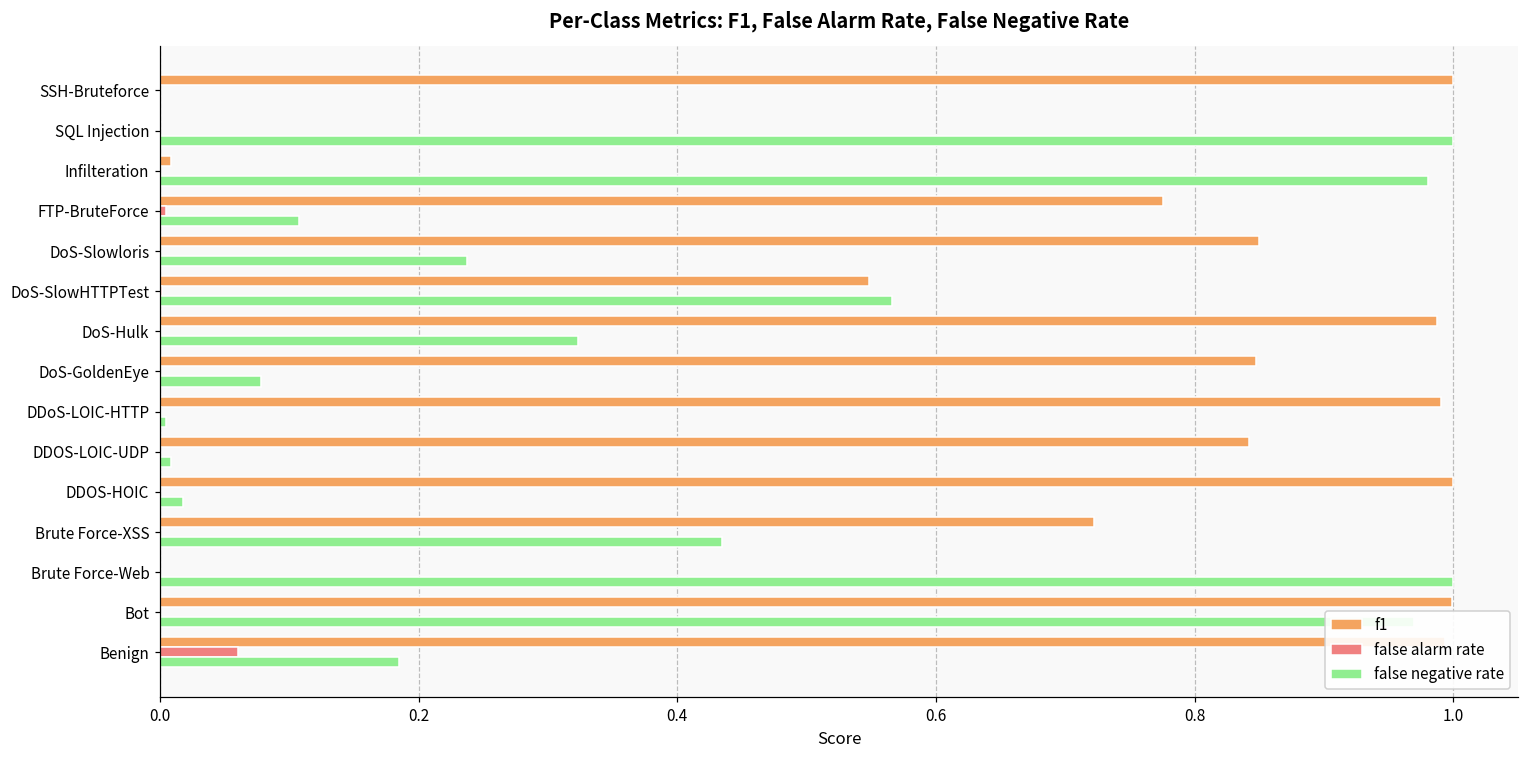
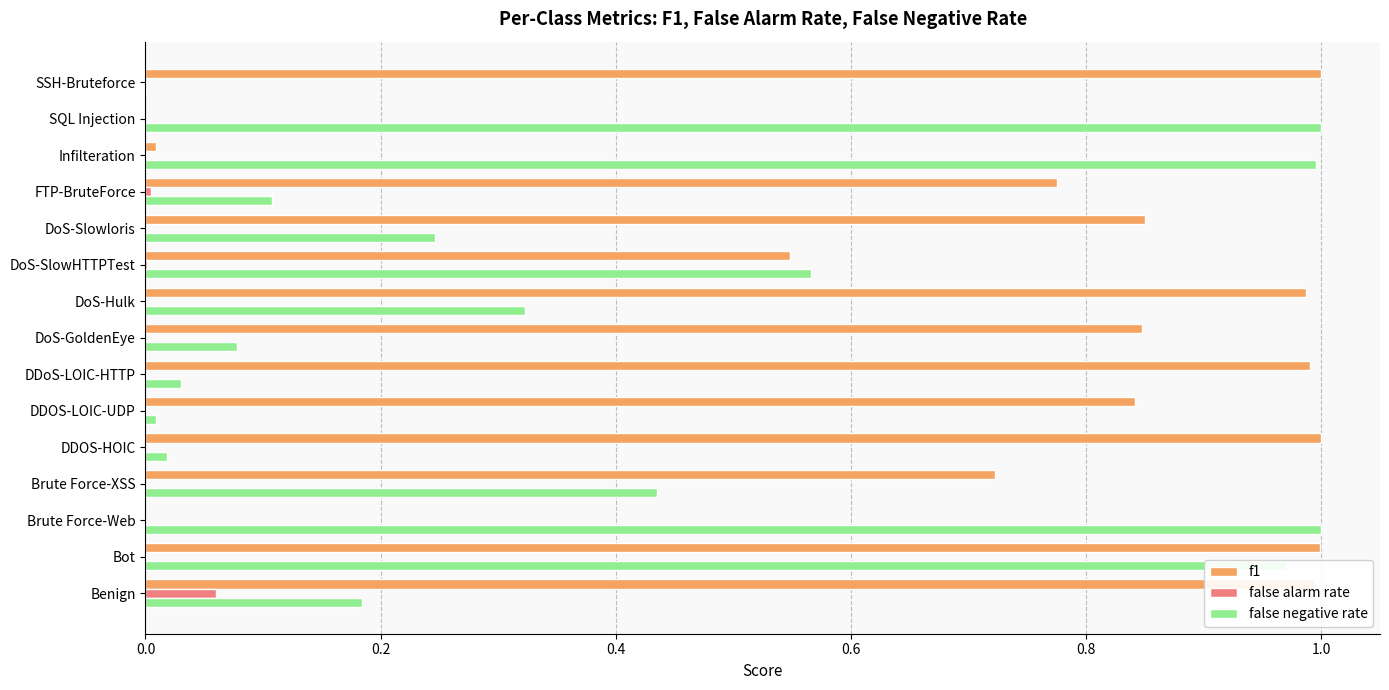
  {
    "false negative rate": {
      "SQL Injection": 1.000,
-     "Infilteration": 0.980,
+     "Infilteration": 0.996,
      "FTP-BruteForce": 0.107,
-     "DoS-Slowloris": 0.237,
+     "DoS-Slowloris": 0.246,
      "DoS-SlowHTTPTest": 0.566,
      "DoS-Hulk": 0.323,
      "DoS-GoldenEye": 0.078,
-     "DDoS-LOIC-HTTP": 0.004,
+     "DDoS-LOIC-HTTP": 0.030,
      "DDOS-LOIC-UDP": 0.009,
      "DDOS-HOIC": 0.018,
      "Brute Force-XSS": 0.435,
      "Brute Force-Web": 1.000,
      "Benign": 0.185
    }
  }
